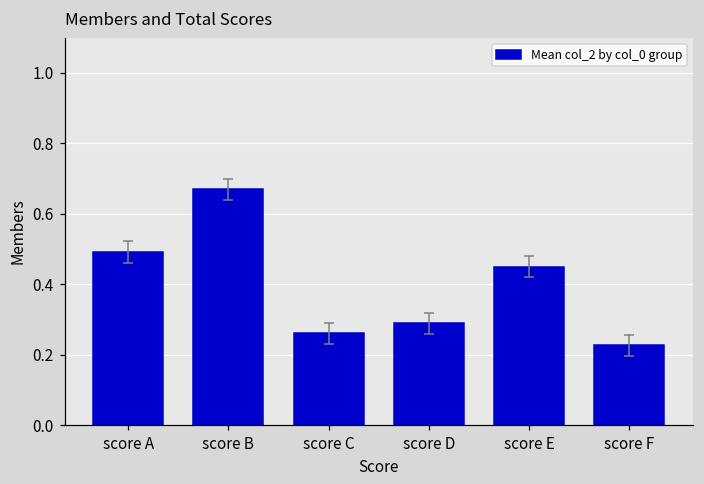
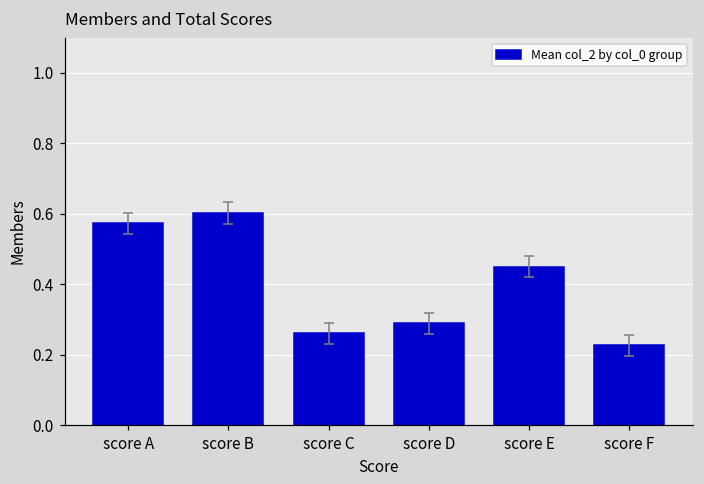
  {
    "Mean col_2 by col_0 group": {
-     "score A": 0.49,
-     "score B": 0.67,
+     "score A": 0.57,
+     "score B": 0.60,
      "score C": 0.26,
      "score D": 0.29,
      "score E": 0.45,
      "score F": 0.23
    }
  }
